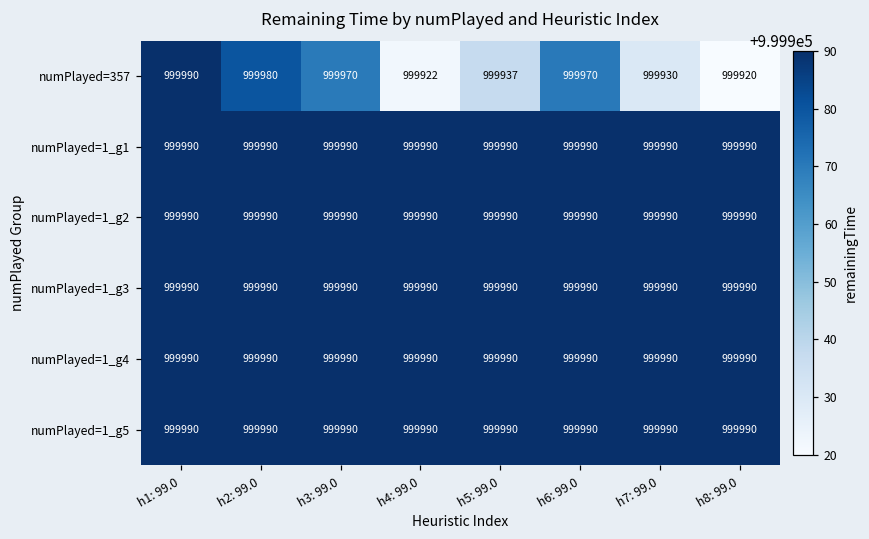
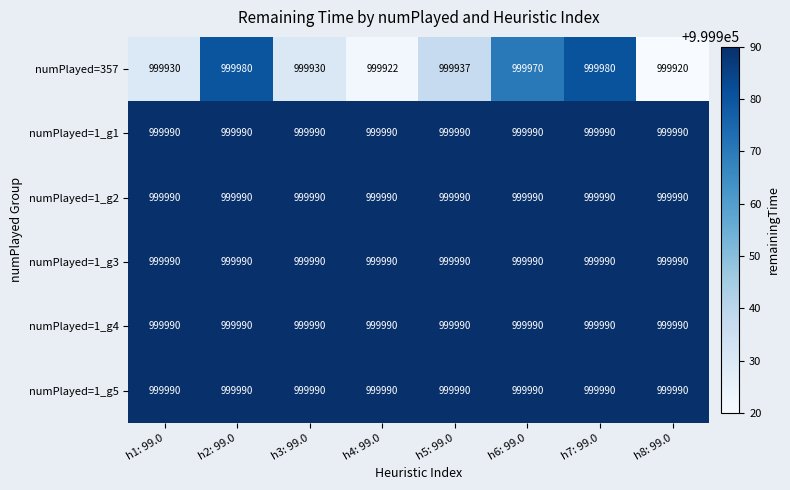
  {
    "numPlayed=357": {
-     "h1: 99.0": 999990,
+     "h1: 99.0": 999930,
      "h2: 99.0": 999980,
-     "h3: 99.0": 999970,
+     "h3: 99.0": 999930,
      "h4: 99.0": 999922,
      "h5: 99.0": 999937,
      "h6: 99.0": 999970,
-     "h7: 99.0": 999930,
+     "h7: 99.0": 999980,
      "h8: 99.0": 999920
    },
    "numPlayed=1_g1": {
      "h1: 99.0": 999990,
      "h2: 99.0": 999990,
      "h3: 99.0": 999990,
      "h4: 99.0": 999990,
      "h5: 99.0": 999990,
      "h6: 99.0": 999990,
      "h7: 99.0": 999990,
      "h8: 99.0": 999990
    },
    "numPlayed=1_g2": {
      "h1: 99.0": 999990,
      "h2: 99.0": 999990,
      "h3: 99.0": 999990,
      "h4: 99.0": 999990,
      "h5: 99.0": 999990,
      "h6: 99.0": 999990,
      "h7: 99.0": 999990,
      "h8: 99.0": 999990
    },
    "numPlayed=1_g3": {
      "h1: 99.0": 999990,
      "h2: 99.0": 999990,
      "h3: 99.0": 999990,
      "h4: 99.0": 999990,
      "h5: 99.0": 999990,
      "h6: 99.0": 999990,
      "h7: 99.0": 999990,
      "h8: 99.0": 999990
    },
    "numPlayed=1_g4": {
      "h1: 99.0": 999990,
      "h2: 99.0": 999990,
      "h3: 99.0": 999990,
      "h4: 99.0": 999990,
      "h5: 99.0": 999990,
      "h6: 99.0": 999990,
      "h7: 99.0": 999990,
      "h8: 99.0": 999990
    },
    "numPlayed=1_g5": {
      "h1: 99.0": 999990,
      "h2: 99.0": 999990,
      "h3: 99.0": 999990,
      "h4: 99.0": 999990,
      "h5: 99.0": 999990,
      "h6: 99.0": 999990,
      "h7: 99.0": 999990,
      "h8: 99.0": 999990
    }
  }
